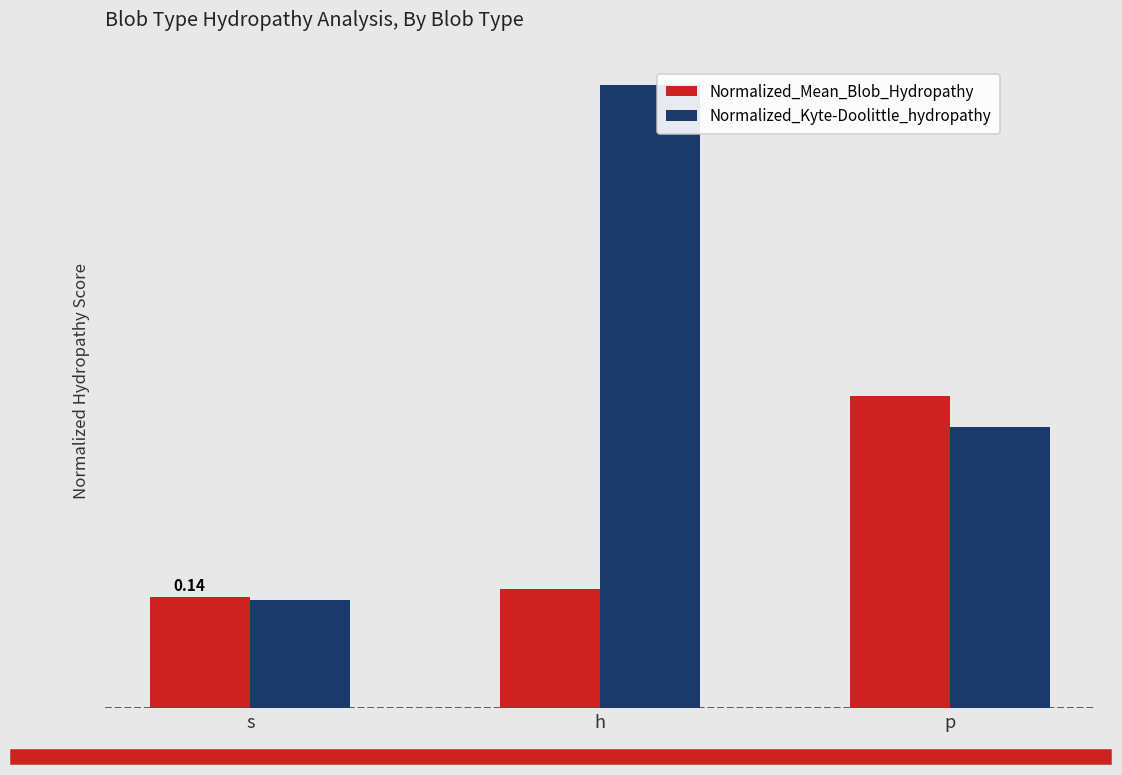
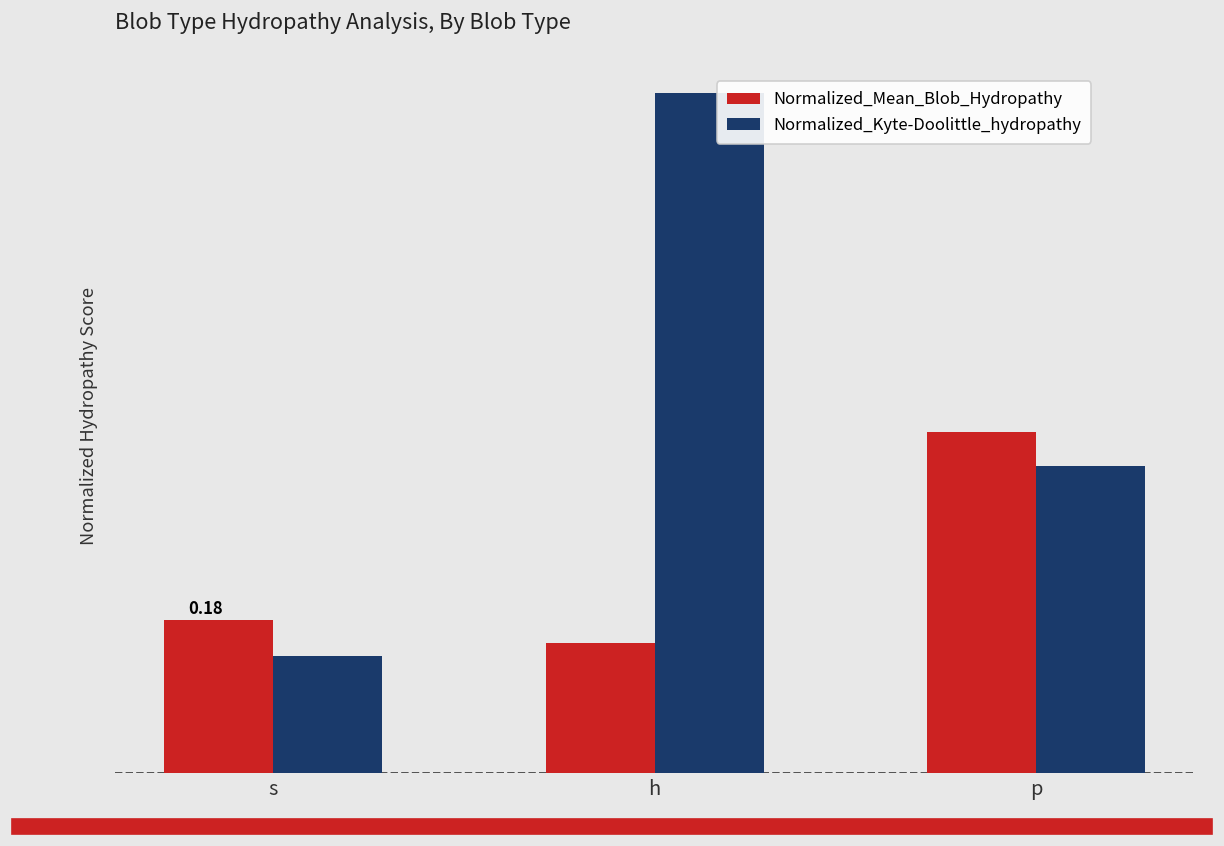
  {
    "Normalized_Mean_Blob_Hydropathy": {
-     "s": 0.14
+     "s": 0.18
    }
  }
